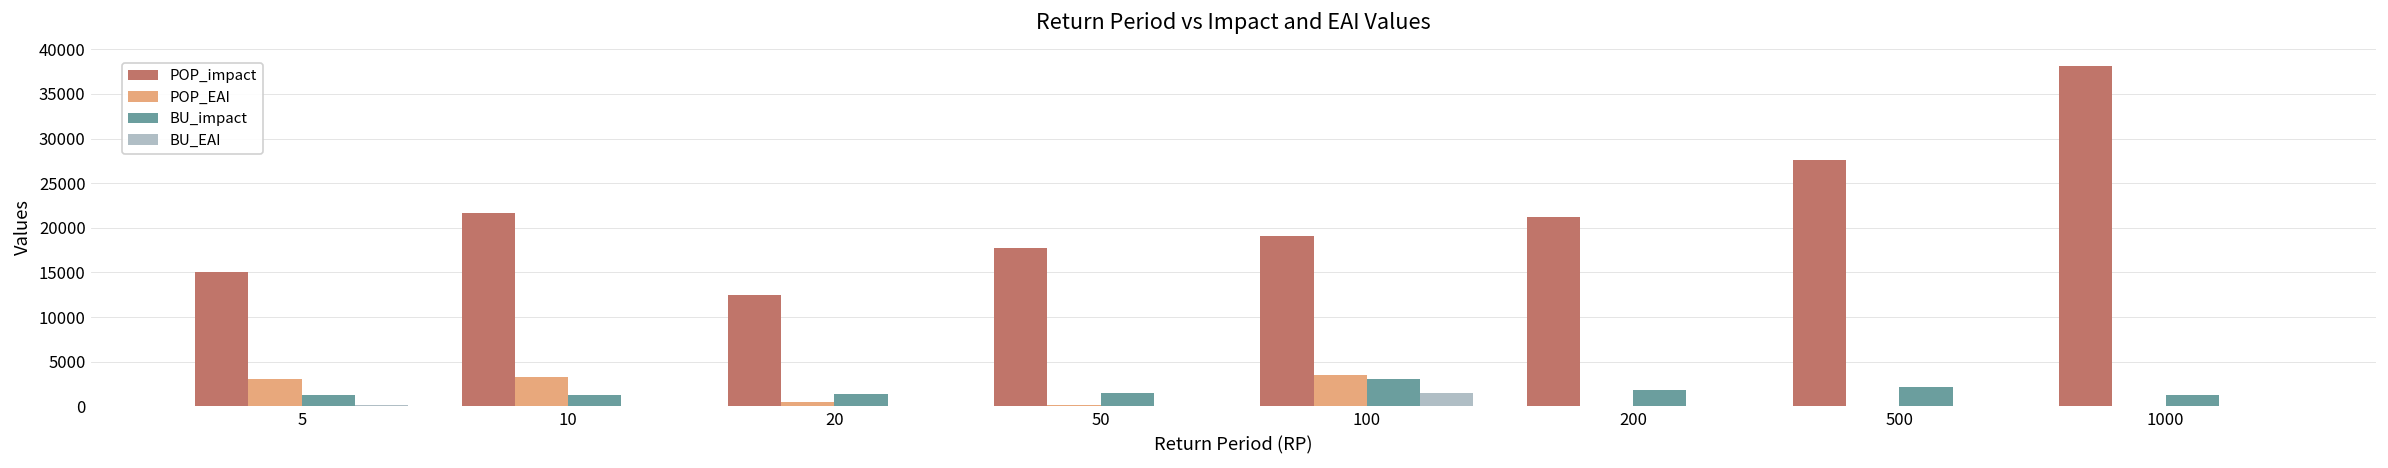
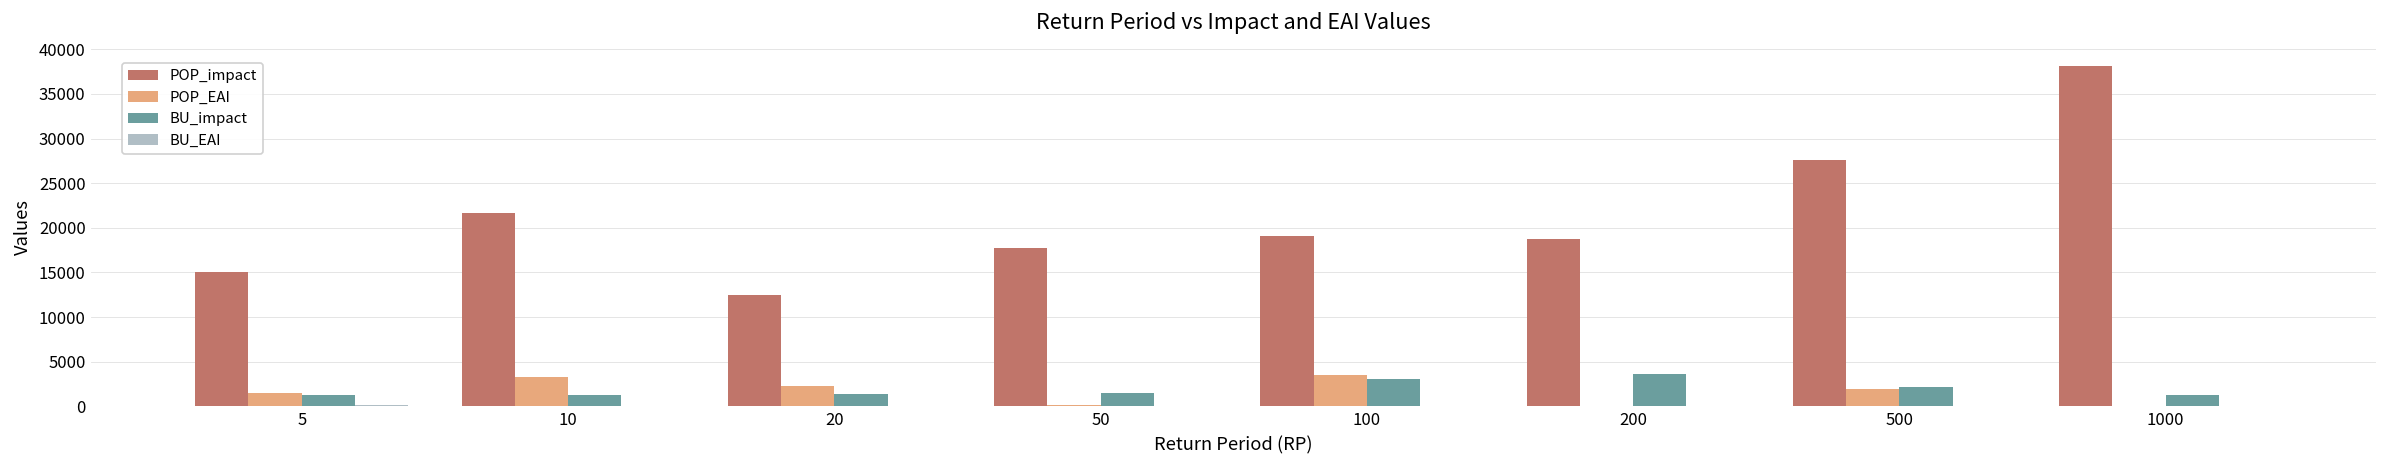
  {
    "POP_impact": {
      "5": 15000,
      "10": 22000,
      "20": 12000,
      "50": 18000,
      "100": 19000,
-     "200": 21000,
+     "200": 19000,
      "500": 28000,
      "1000": 38000
    },
    "POP_EAI": {
-     "5": 3000,
+     "5": 2000,
      "10": 3000,
-     "20": 0,
+     "20": 2000,
      "100": 3000,
-     "500": 0
+     "500": 2000
    },
    "BU_impact": {
      "5": 1000,
      "10": 1000,
      "20": 1000,
      "50": 2000,
      "100": 3000,
-     "200": 2000,
+     "200": 4000,
      "500": 2000,
      "1000": 1000
    },
    "BU_EAI": {
-     "100": 2000
+     "100": 0
    }
  }
